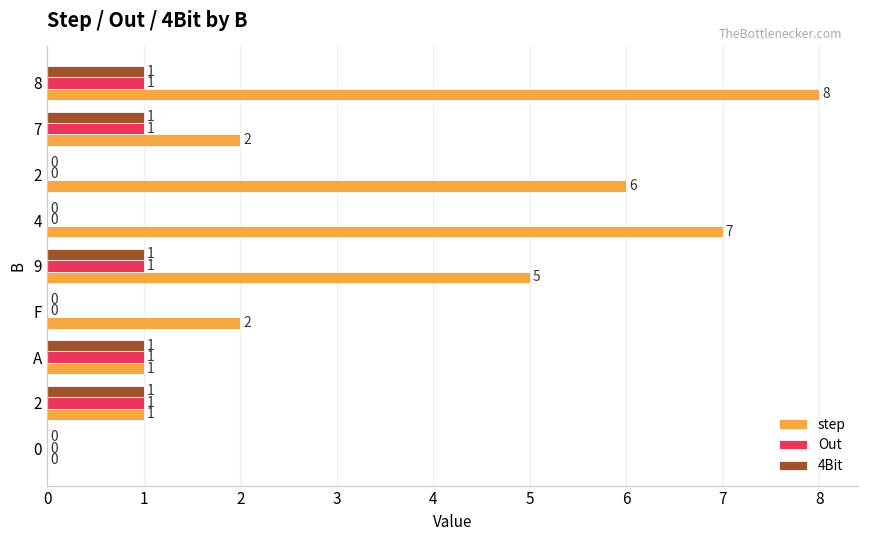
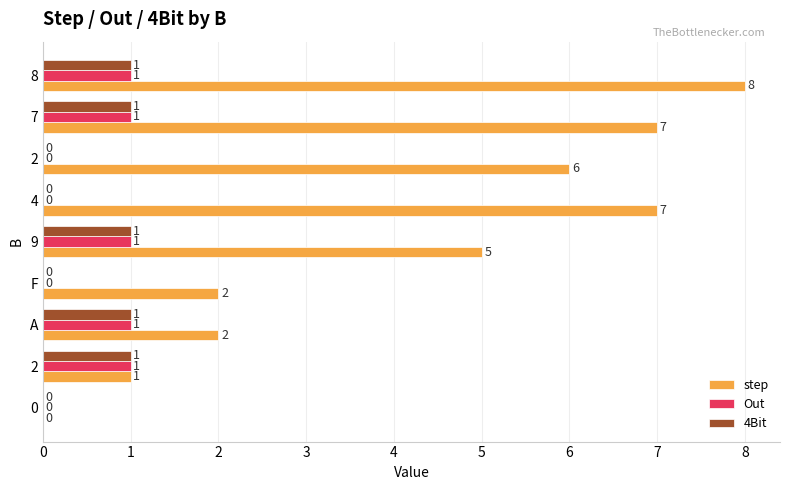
  {
    "step": {
      "8": 8,
-     "7": 2,
+     "7": 7,
      "4": 7,
      "9": 5,
      "F": 2,
-     "A": 1
+     "A": 2
    }
  }
